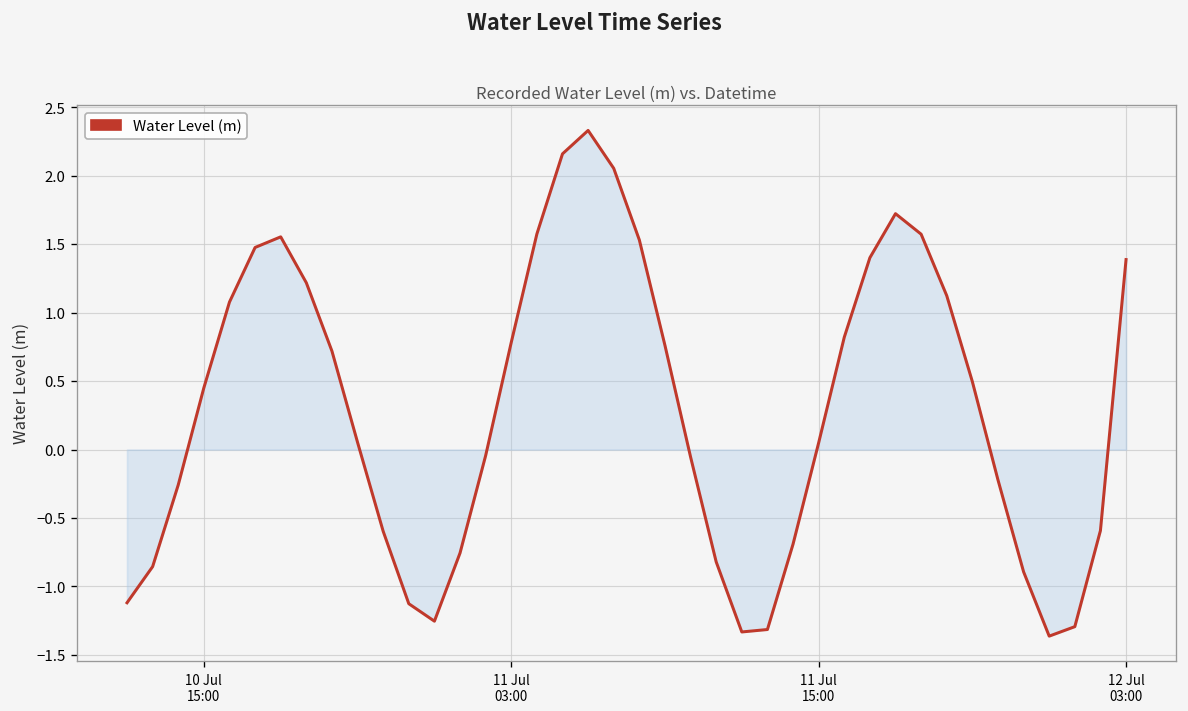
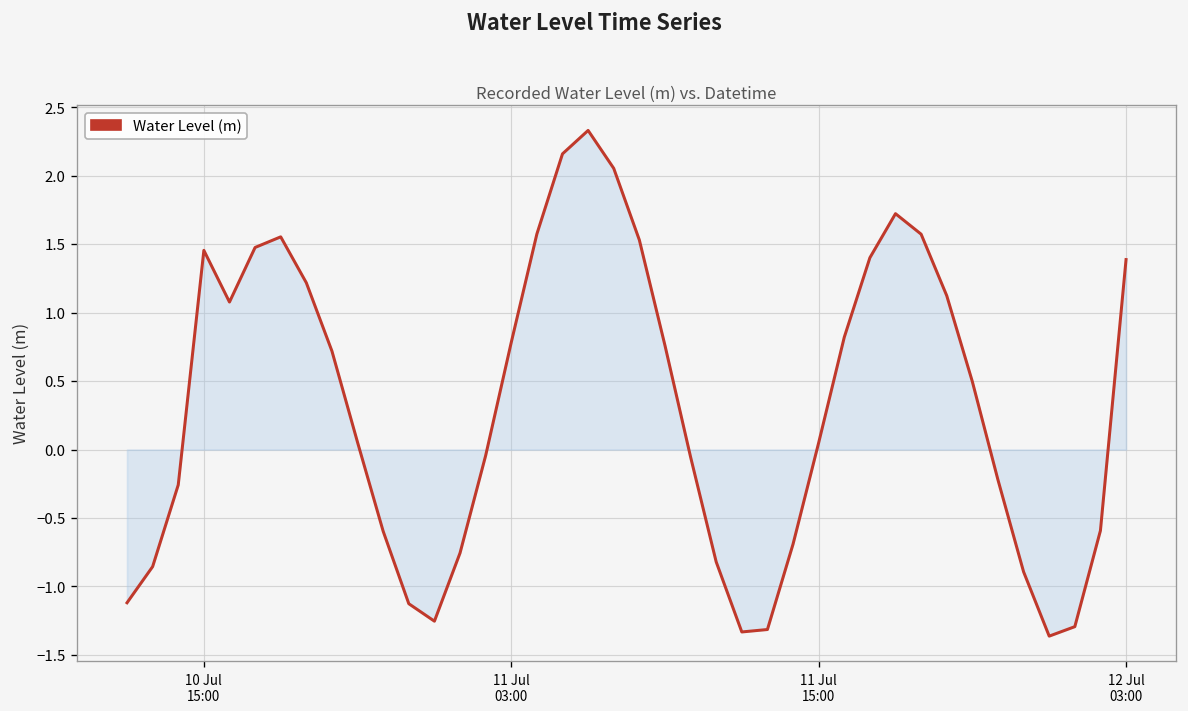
  {
    "Water Level (m)": {
-     "10 Jul 15:00": 0.45
+     "10 Jul 15:00": 1.46
    }
  }
